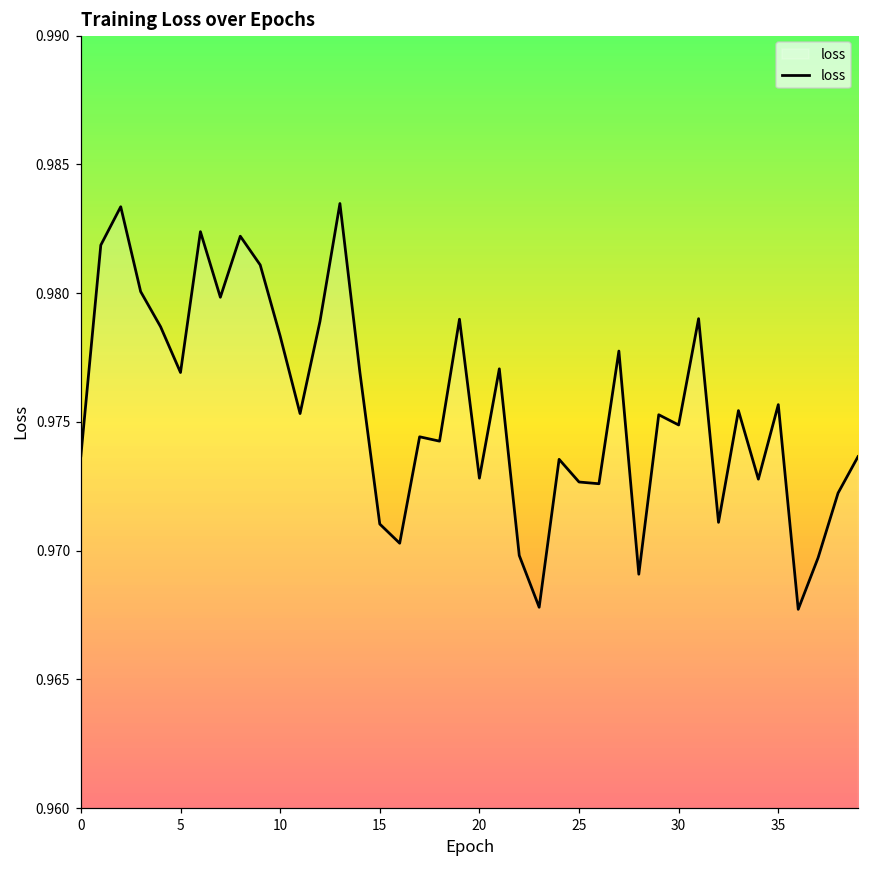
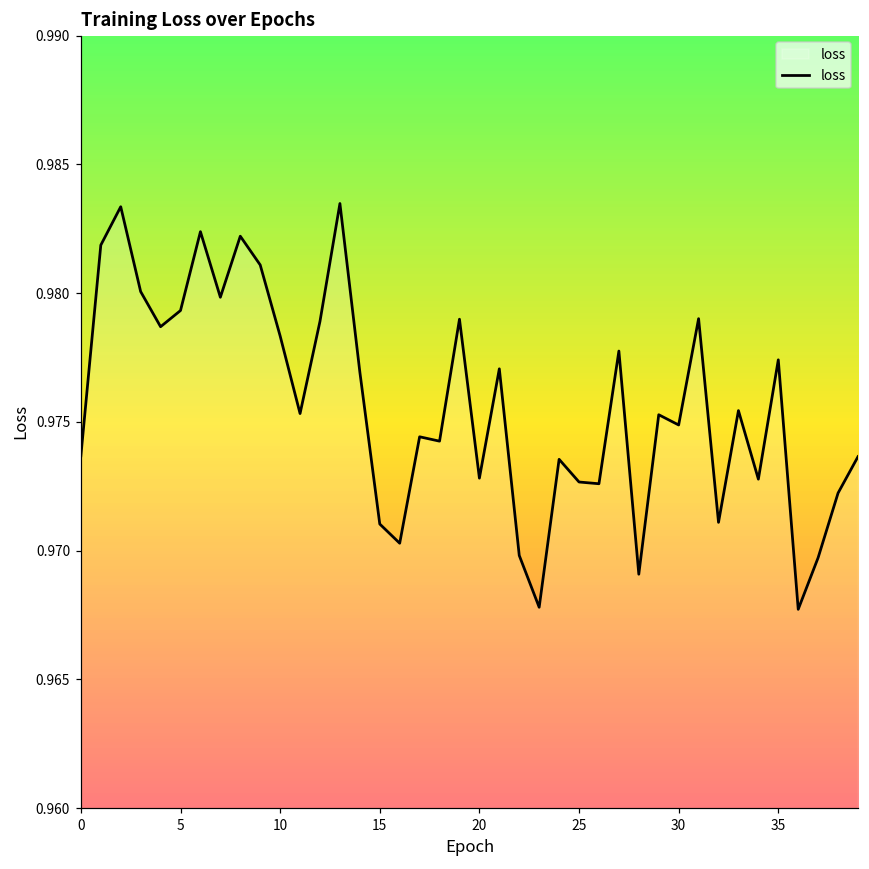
  {
    "0": 0.9737,
-   "5": 0.9769,
+   "5": 0.9793,
    "10": 0.9783,
    "15": 0.9710,
    "20": 0.9728,
    "25": 0.9727,
    "30": 0.9749,
-   "35": 0.9757
+   "35": 0.9774
  }
